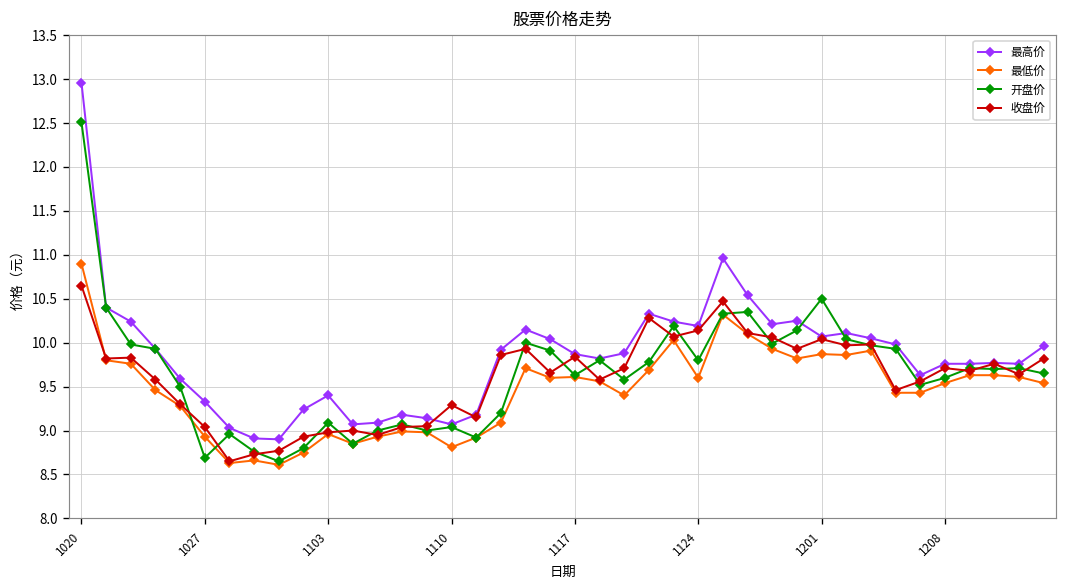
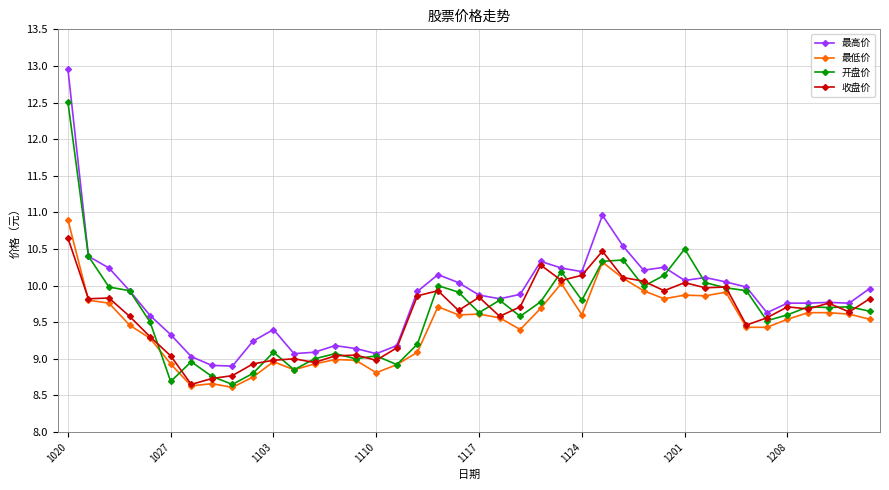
  {
    "最高价": {
      "1020": 13.0,
      "1027": 9.3,
      "1103": 9.4,
      "1124": 10.2,
      "1208": 9.8
    },
    "最低价": {
      "1020": 10.9,
      "1027": 8.9,
      "1110": 8.8,
      "1124": 9.6,
      "1201": 9.9,
      "1208": 9.5
    },
    "开盘价": {
      "1020": 12.5,
      "1027": 8.7,
      "1103": 9.1,
      "1124": 9.8,
      "1201": 10.5,
      "1208": 9.6
    },
    "收盘价": {
      "1020": 10.7,
      "1027": 9.0,
-     "1110": 9.3,
+     "1110": 9.0,
      "1124": 10.1,
      "1208": 9.7
    }
  }
